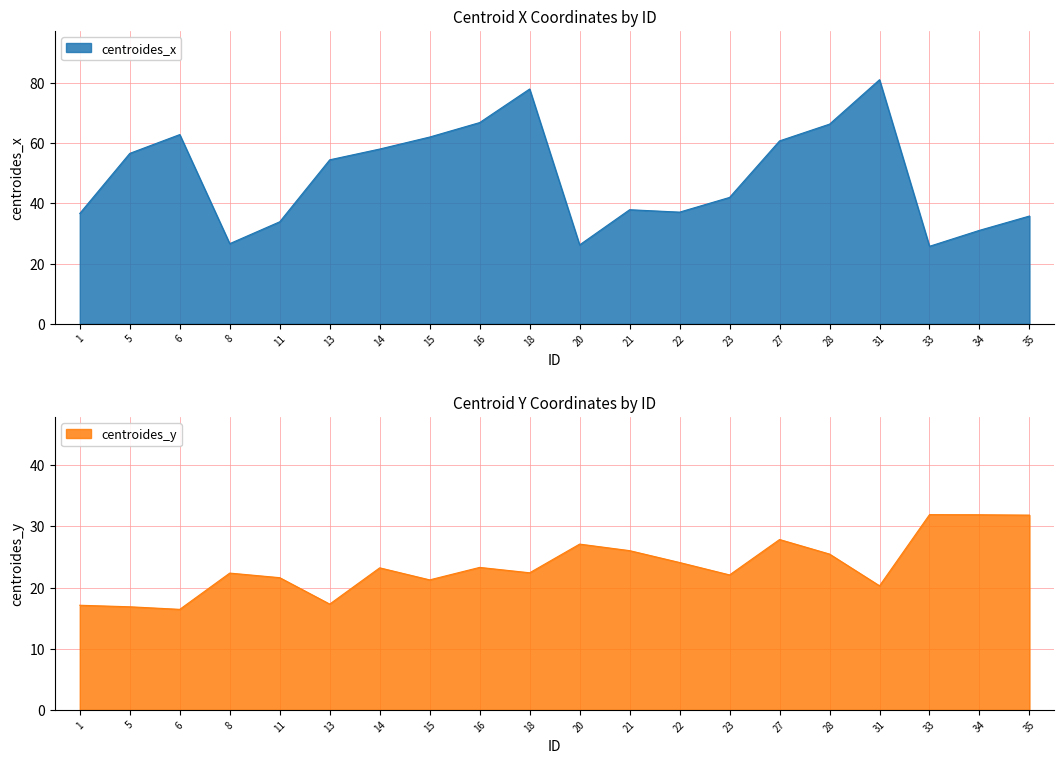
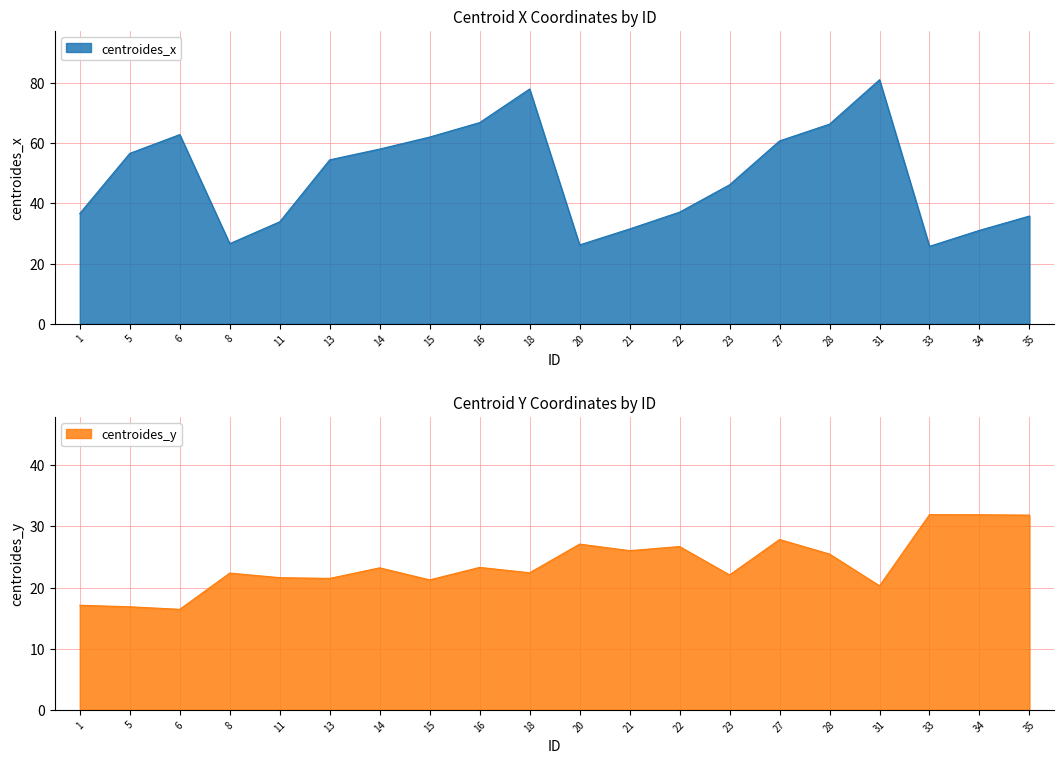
  {
    "Centroid X Coordinates by ID": {
      "1": 37,
      "5": 57,
      "6": 63,
      "8": 27,
      "11": 34,
      "13": 55,
      "14": 58,
      "15": 62,
      "16": 67,
      "18": 78,
      "20": 26,
-     "21": 38,
+     "21": 32,
      "22": 37,
-     "23": 42,
+     "23": 46,
      "27": 61,
      "28": 66,
      "31": 81,
      "33": 26,
      "34": 31,
      "35": 36
    },
    "Centroid Y Coordinates by ID": {
      "1": 17,
      "5": 17,
      "6": 16,
      "8": 22,
      "11": 22,
-     "13": 17,
+     "13": 22,
      "14": 23,
      "15": 21,
      "16": 23,
      "18": 22,
      "20": 27,
      "21": 26,
-     "22": 24,
+     "22": 27,
      "23": 22,
      "27": 28,
      "28": 25,
      "31": 20,
      "33": 32,
      "34": 32,
      "35": 32
    }
  }
